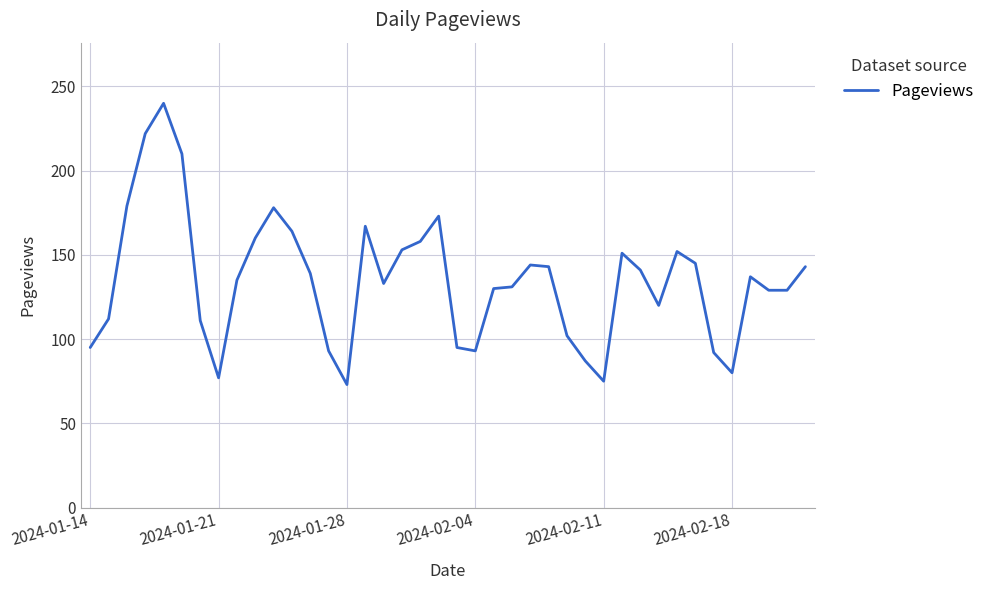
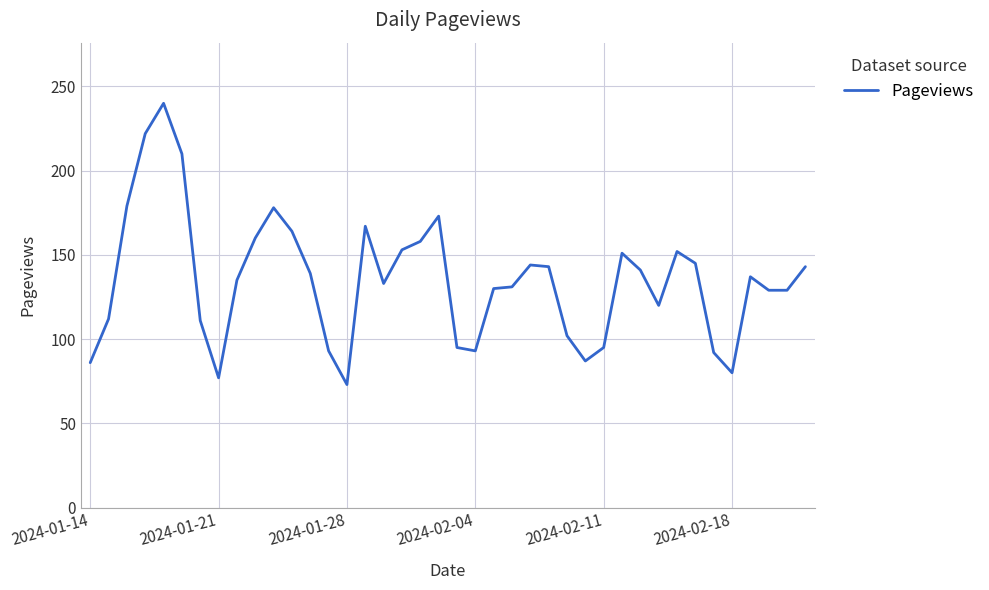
  {
-   "2024-01-14": 95,
+   "2024-01-14": 86,
    "2024-01-21": 77,
    "2024-01-28": 73,
    "2024-02-04": 93,
-   "2024-02-11": 75,
+   "2024-02-11": 95,
    "2024-02-18": 80
  }
